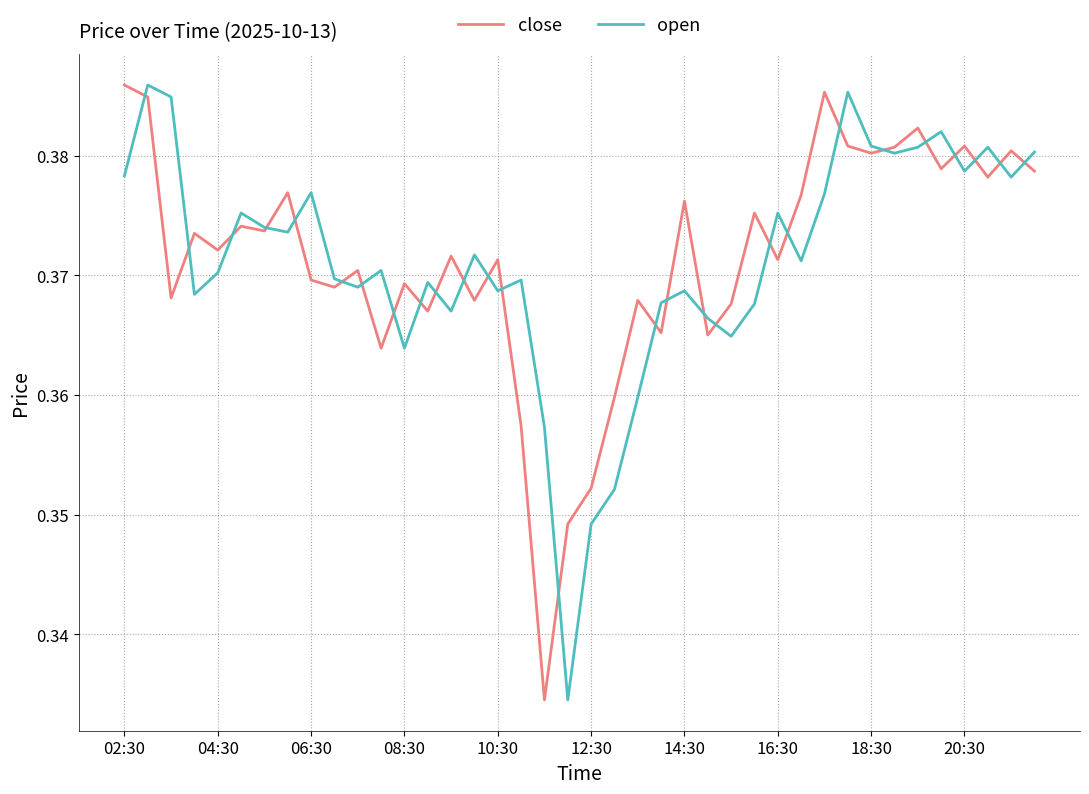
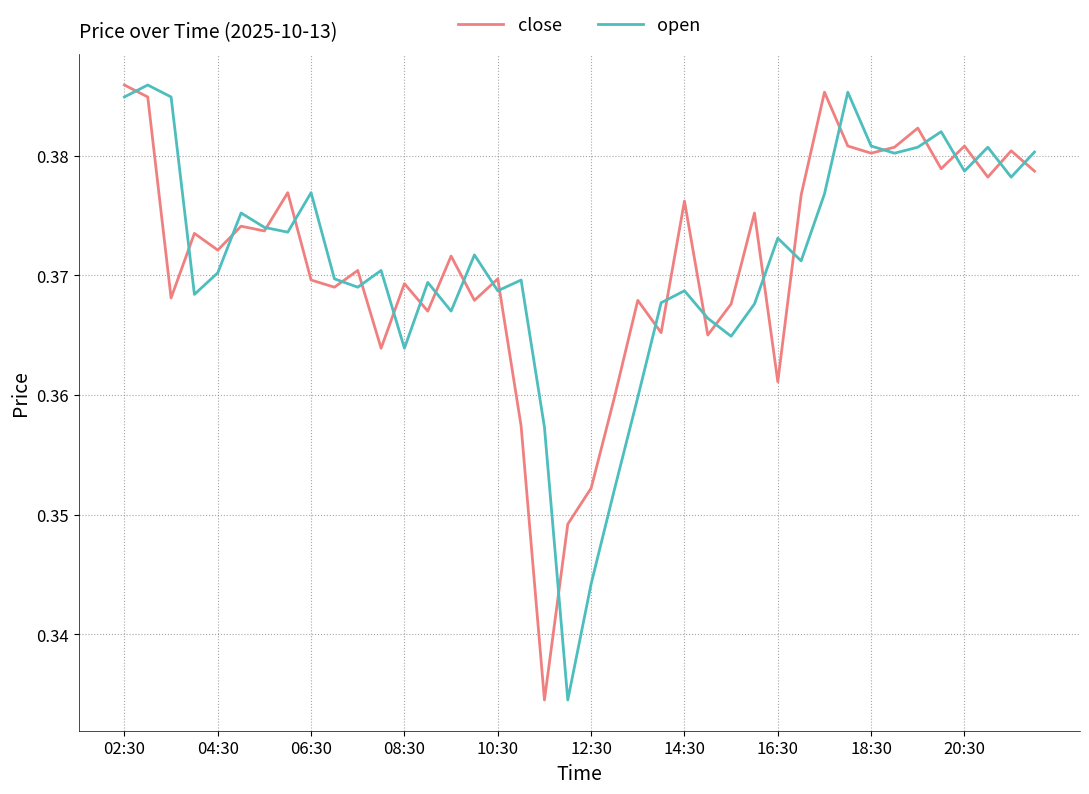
  {
    "close": {
      "02:30": 0.3859,
      "04:30": 0.3721,
      "06:30": 0.3696,
      "08:30": 0.3693,
-     "10:30": 0.3713,
+     "10:30": 0.3697,
      "12:30": 0.3522,
      "14:30": 0.3762,
-     "16:30": 0.3713,
+     "16:30": 0.3611,
      "18:30": 0.3802,
      "20:30": 0.3808
    },
    "open": {
-     "02:30": 0.3783,
+     "02:30": 0.3849,
      "04:30": 0.3702,
      "06:30": 0.3769,
      "08:30": 0.3639,
      "10:30": 0.3687,
-     "12:30": 0.3492,
+     "12:30": 0.3442,
      "14:30": 0.3687,
-     "16:30": 0.3752,
+     "16:30": 0.3731,
      "18:30": 0.3808,
      "20:30": 0.3787
    }
  }
